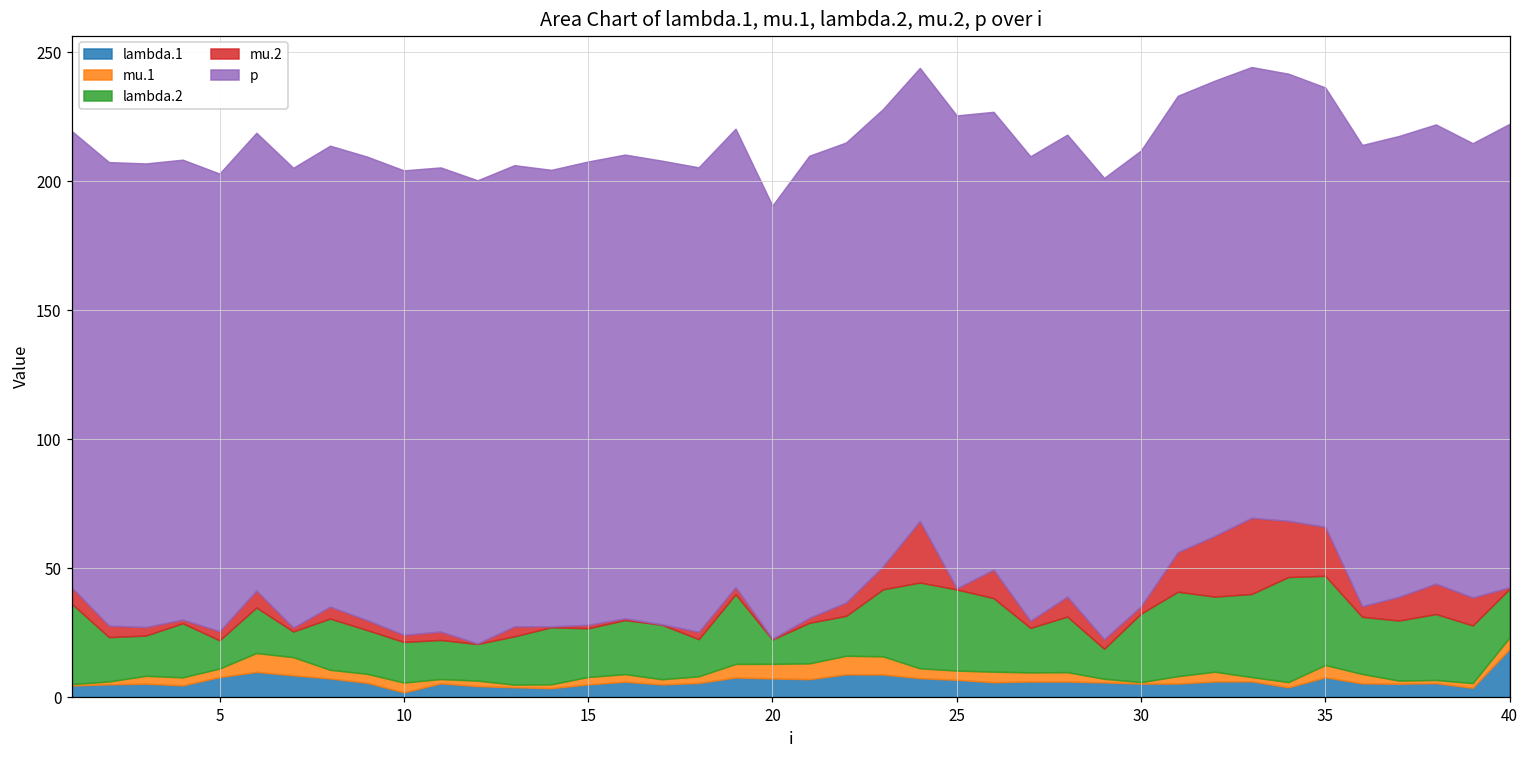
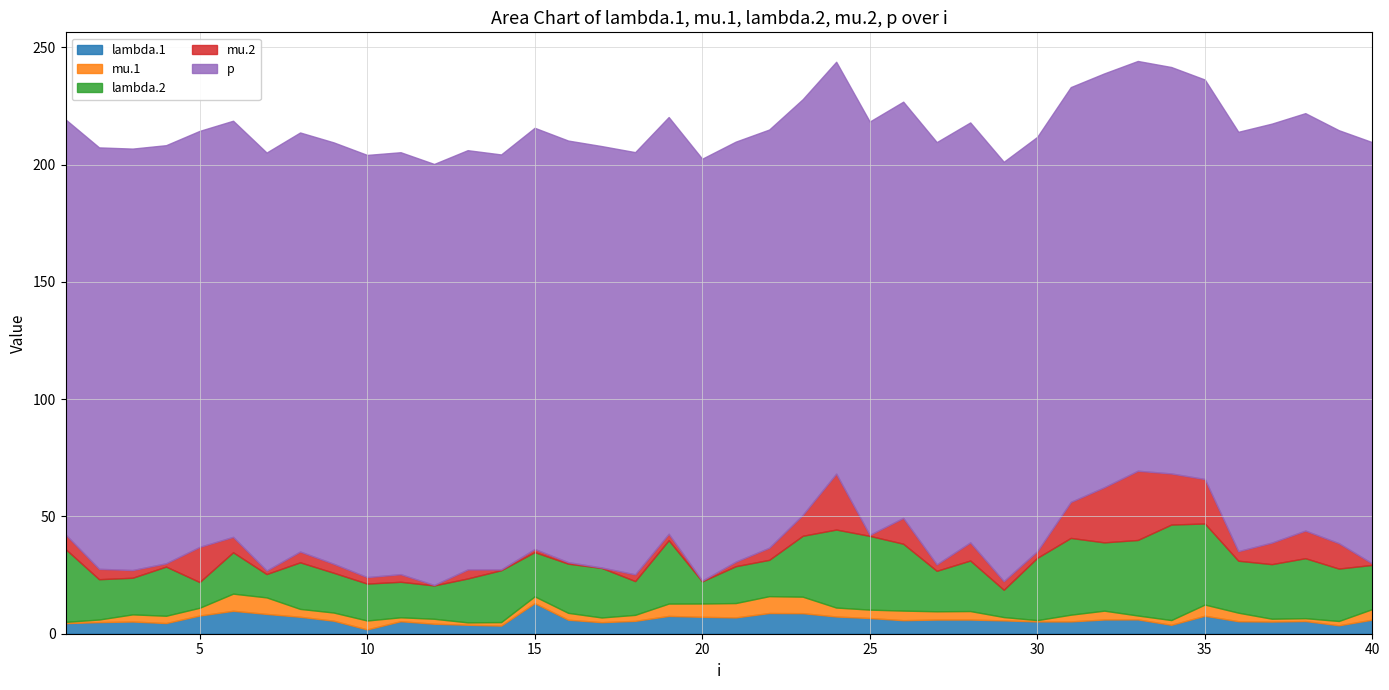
  {
    "lambda.1": {
      "5": 8,
      "10": 2,
-     "15": 5,
+     "15": 13,
      "20": 7,
      "25": 7,
      "35": 8,
-     "40": 19
+     "40": 6
    },
    "mu.1": {
      "5": 3,
      "10": 4,
      "15": 3,
      "20": 6,
      "25": 4,
      "35": 5,
      "40": 5
    },
    "lambda.2": {
      "5": 11,
      "10": 16,
      "15": 19,
      "30": 27,
      "35": 35
    },
    "mu.2": {
-     "5": 4,
+     "5": 15,
      "10": 3,
      "15": 1,
      "30": 3,
      "35": 19
    },
    "p": {
      "5": 177,
      "10": 180,
      "15": 180,
-     "20": 168,
-     "25": 183,
+     "20": 180,
+     "25": 176,
      "30": 177,
      "35": 170,
      "40": 180
    }
  }
